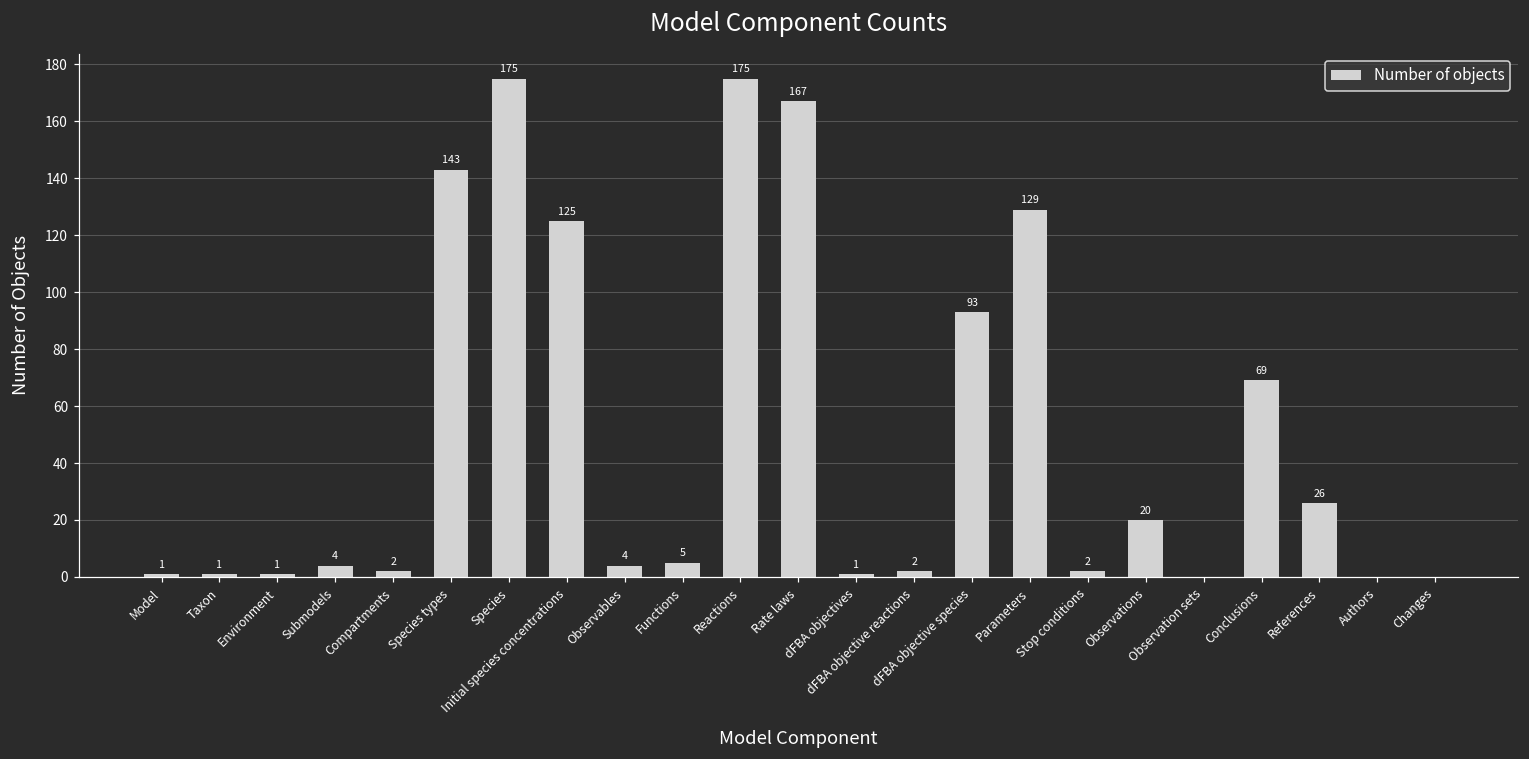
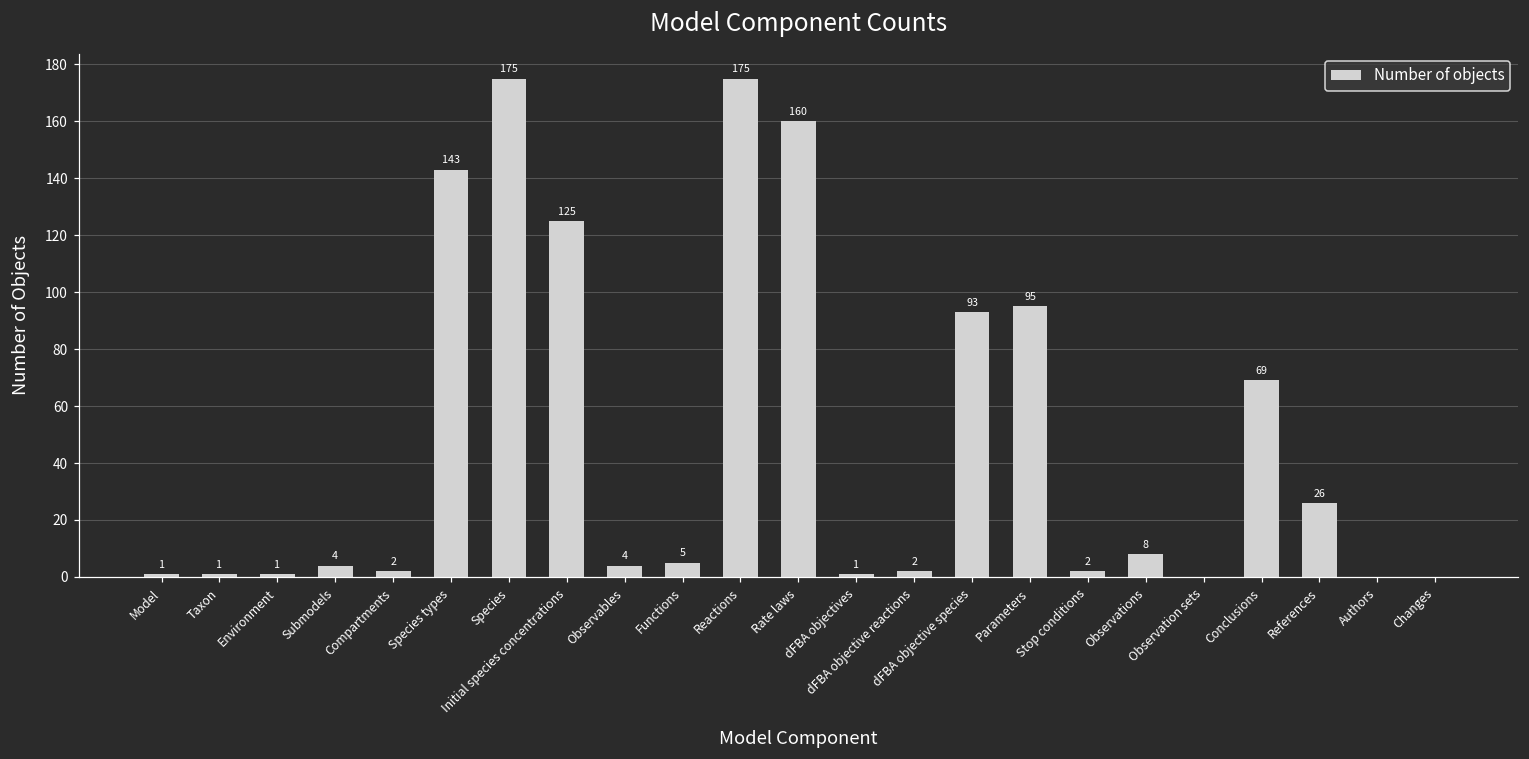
  {
    "Model": 1,
    "Taxon": 1,
    "Environment": 1,
    "Submodels": 4,
    "Compartments": 2,
    "Species types": 143,
    "Species": 175,
    "Initial species concentrations": 125,
    "Observables": 4,
    "Functions": 5,
    "Reactions": 175,
-   "Rate laws": 167,
+   "Rate laws": 160,
    "dFBA objectives": 1,
    "dFBA objective reactions": 2,
    "dFBA objective species": 93,
-   "Parameters": 129,
+   "Parameters": 95,
    "Stop conditions": 2,
-   "Observations": 20,
+   "Observations": 8,
    "Conclusions": 69,
    "References": 26
  }
